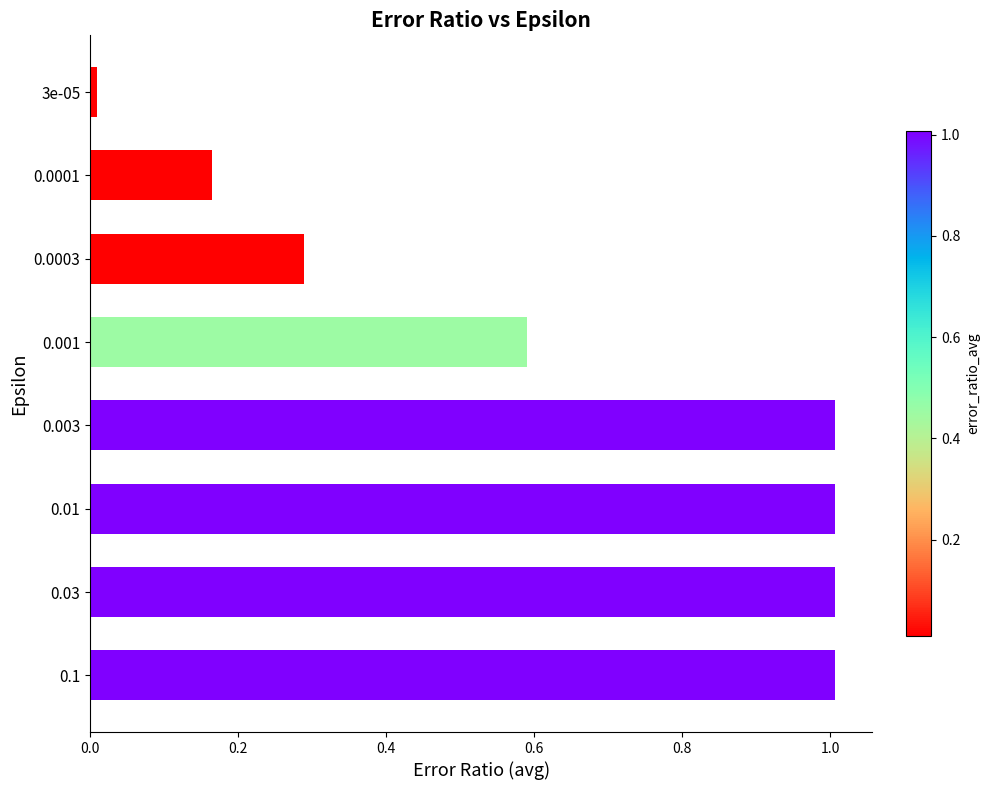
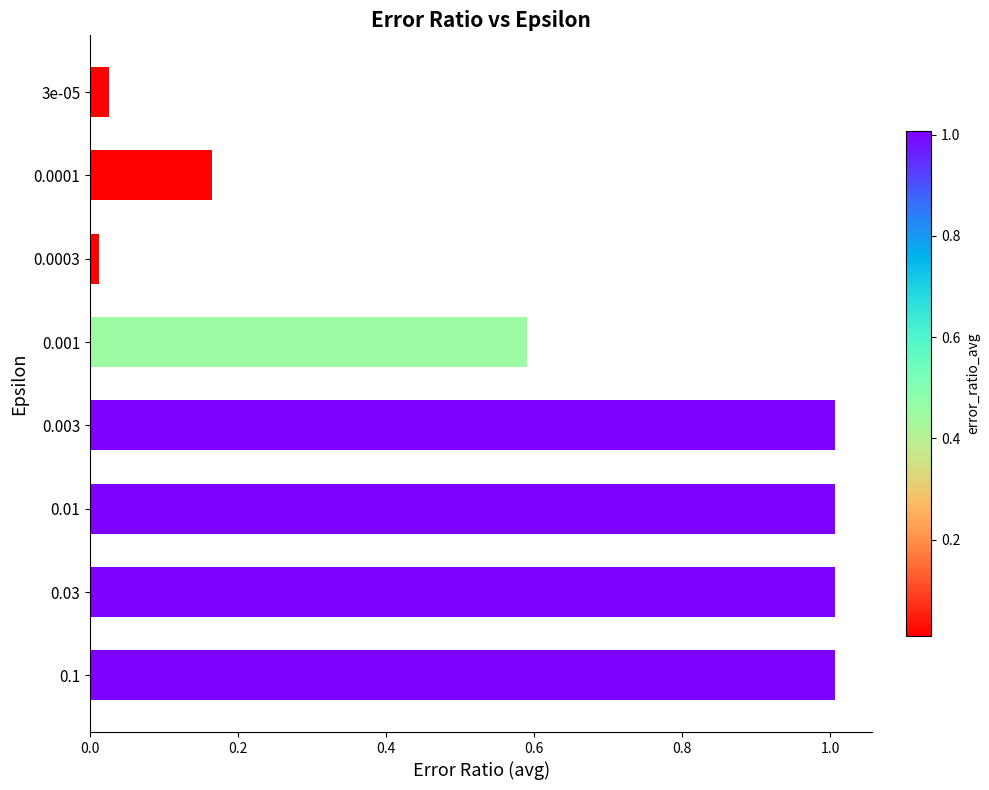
  {
-   "3e-05": 0.01,
+   "3e-05": 0.03,
    "0.0001": 0.16,
-   "0.0003": 0.29,
+   "0.0003": 0.01,
    "0.001": 0.59,
    "0.003": 1.01,
    "0.01": 1.01,
    "0.03": 1.01,
    "0.1": 1.01
  }
